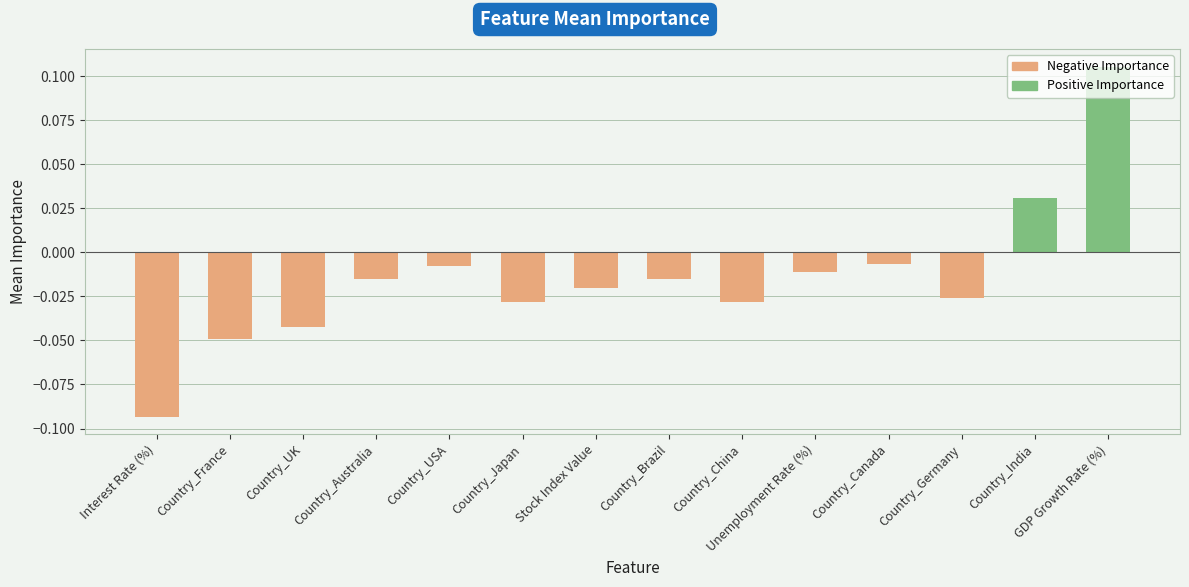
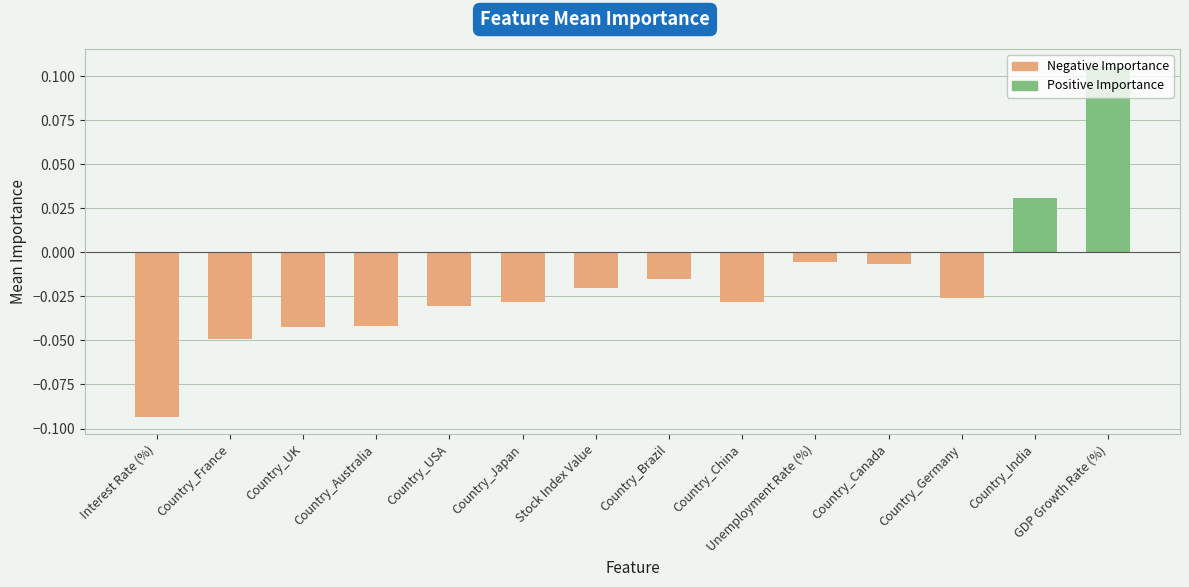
  {
    "Negative Importance": {
      "Interest Rate (%)": -0.093,
      "Country_France": -0.049,
      "Country_UK": -0.042,
-     "Country_Australia": -0.015,
-     "Country_USA": -0.008,
+     "Country_Australia": -0.042,
+     "Country_USA": -0.030,
      "Country_Japan": -0.028,
      "Stock Index Value": -0.020,
      "Country_Brazil": -0.015,
      "Country_China": -0.028,
-     "Unemployment Rate (%)": -0.011,
+     "Unemployment Rate (%)": -0.006,
      "Country_Canada": -0.006,
      "Country_Germany": -0.026
    },
    "Positive Importance": {
      "Country_India": 0.031
    }
  }
